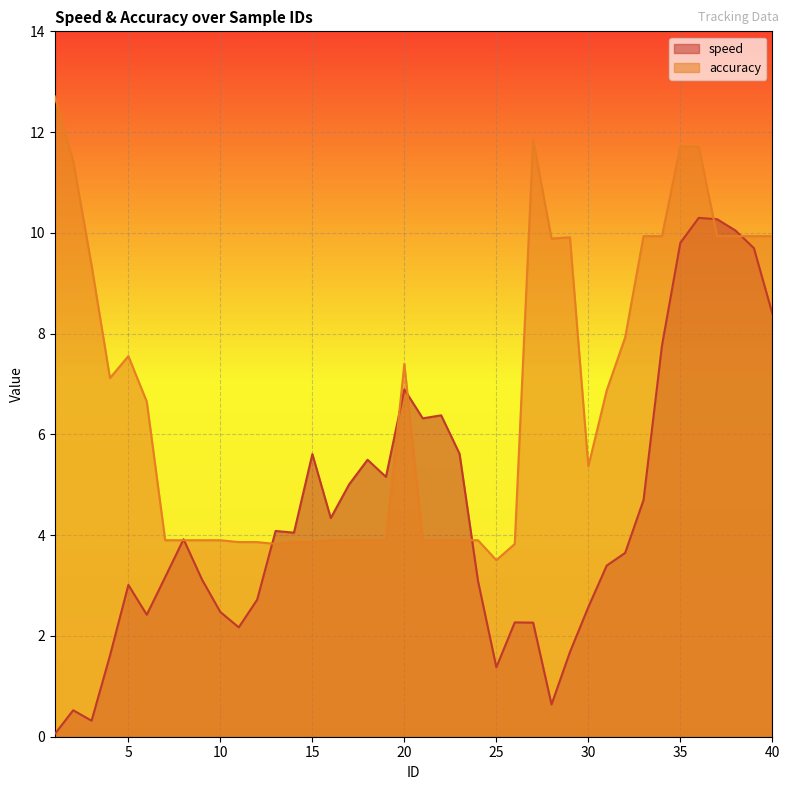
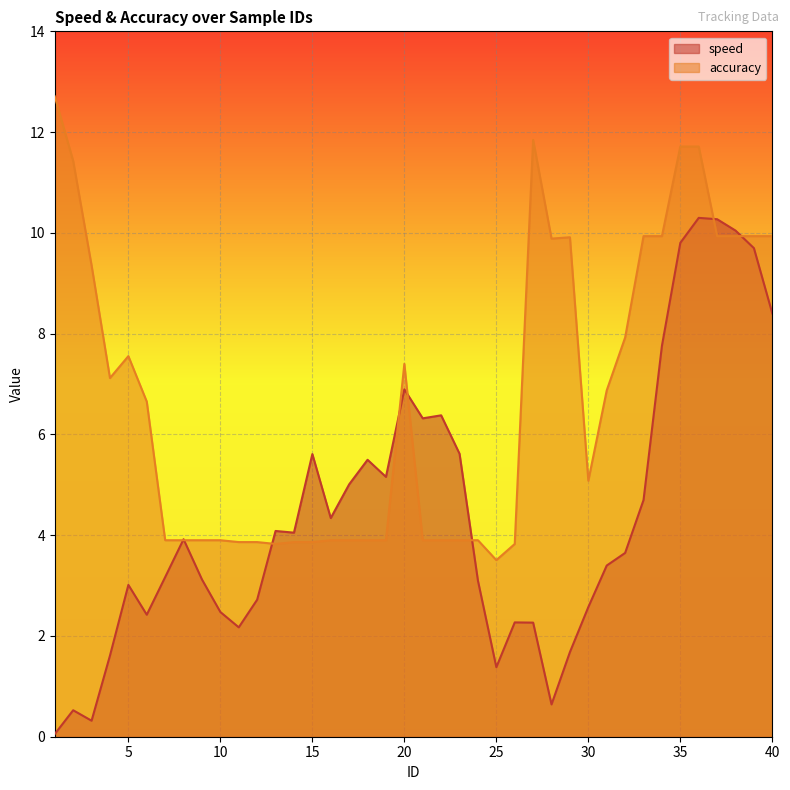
  {
    "speed": {
      "5": 3.0,
      "10": 2.5,
      "15": 5.6,
      "20": 6.9,
      "25": 1.4,
      "30": 2.6,
      "35": 9.8,
      "40": 8.4
    },
    "accuracy": {
      "5": 7.6,
      "10": 3.9,
      "15": 3.9,
      "20": 7.4,
      "25": 3.5,
-     "30": 5.4,
+     "30": 5.1,
      "35": 11.7,
      "40": 9.9
    }
  }
